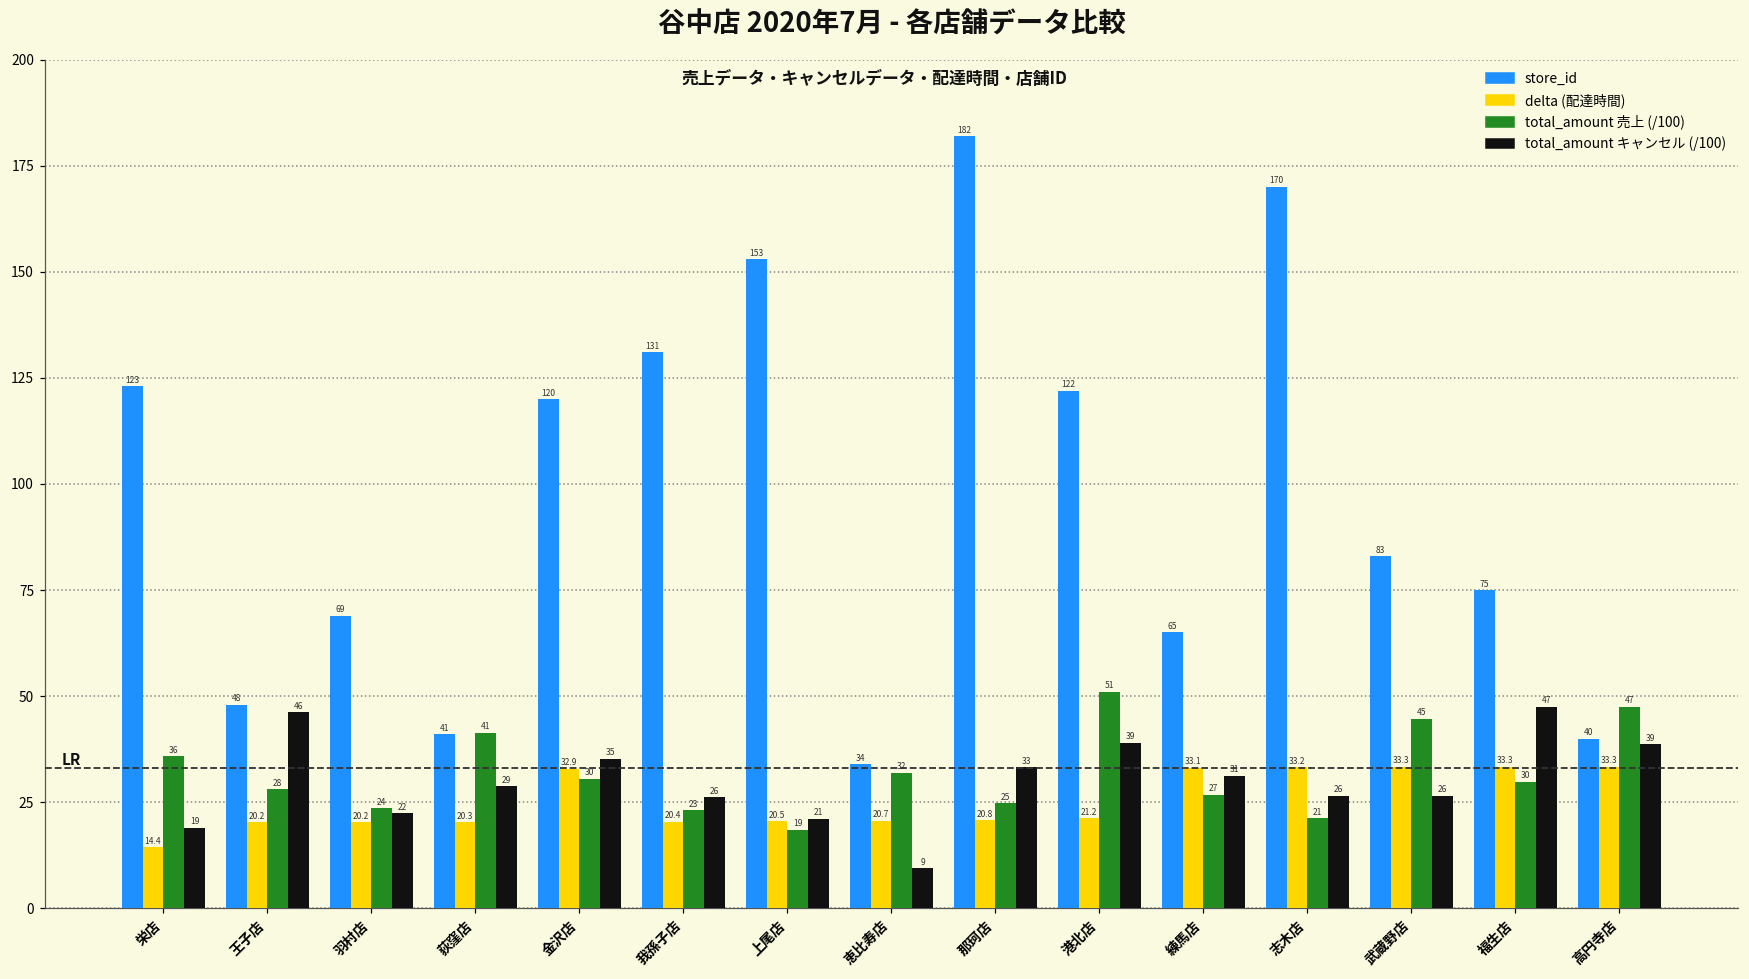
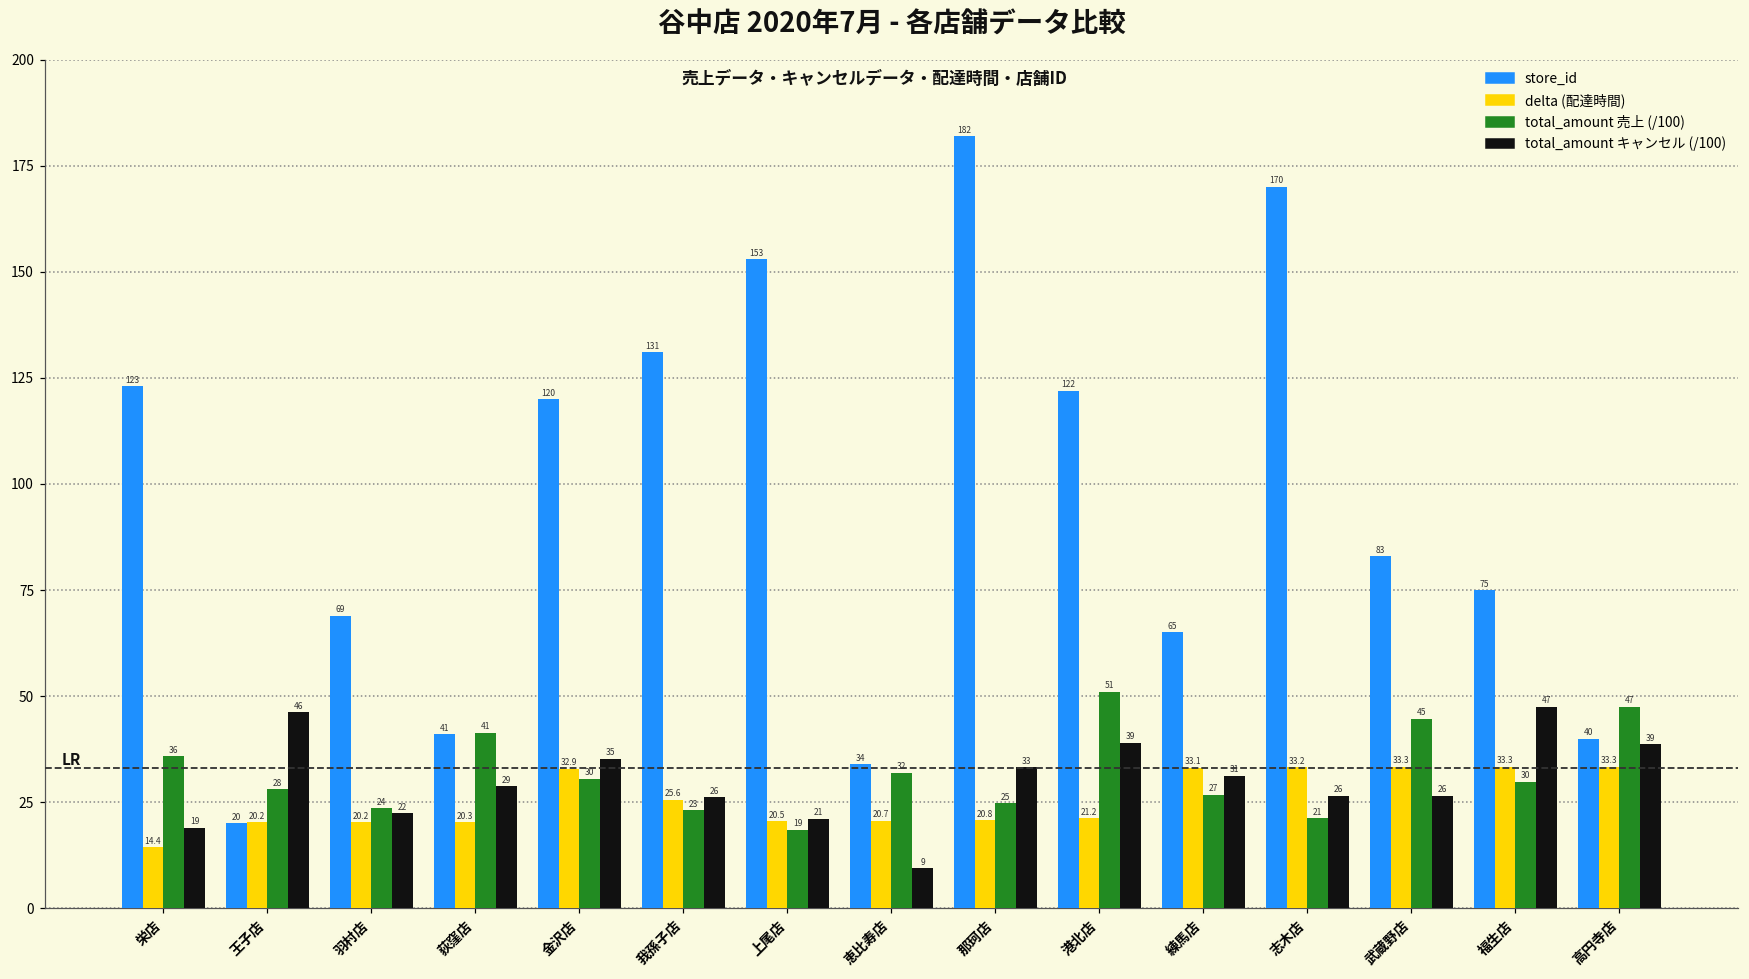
  {
    "store_id": {
      "栄店": 123,
-     "王子店": 48,
+     "王子店": 20,
      "羽村店": 69,
      "荻窪店": 41,
      "金沢店": 120,
      "我孫子店": 131,
      "上尾店": 153,
      "恵比寿店": 34,
      "那珂店": 182,
      "港北店": 122,
      "練馬店": 65,
      "志木店": 170,
      "武蔵野店": 83,
      "福生店": 75,
      "高円寺店": 40
    },
    "delta (配達時間)": {
      "栄店": 14.4,
      "王子店": 20.2,
      "羽村店": 20.2,
      "荻窪店": 20.3,
      "金沢店": 32.9,
-     "我孫子店": 20.4,
+     "我孫子店": 25.6,
      "上尾店": 20.5,
      "恵比寿店": 20.7,
      "那珂店": 20.8,
      "港北店": 21.2,
      "練馬店": 33.1,
      "志木店": 33.2,
      "武蔵野店": 33.3,
      "福生店": 33.3,
      "高円寺店": 33.3
    }
  }
